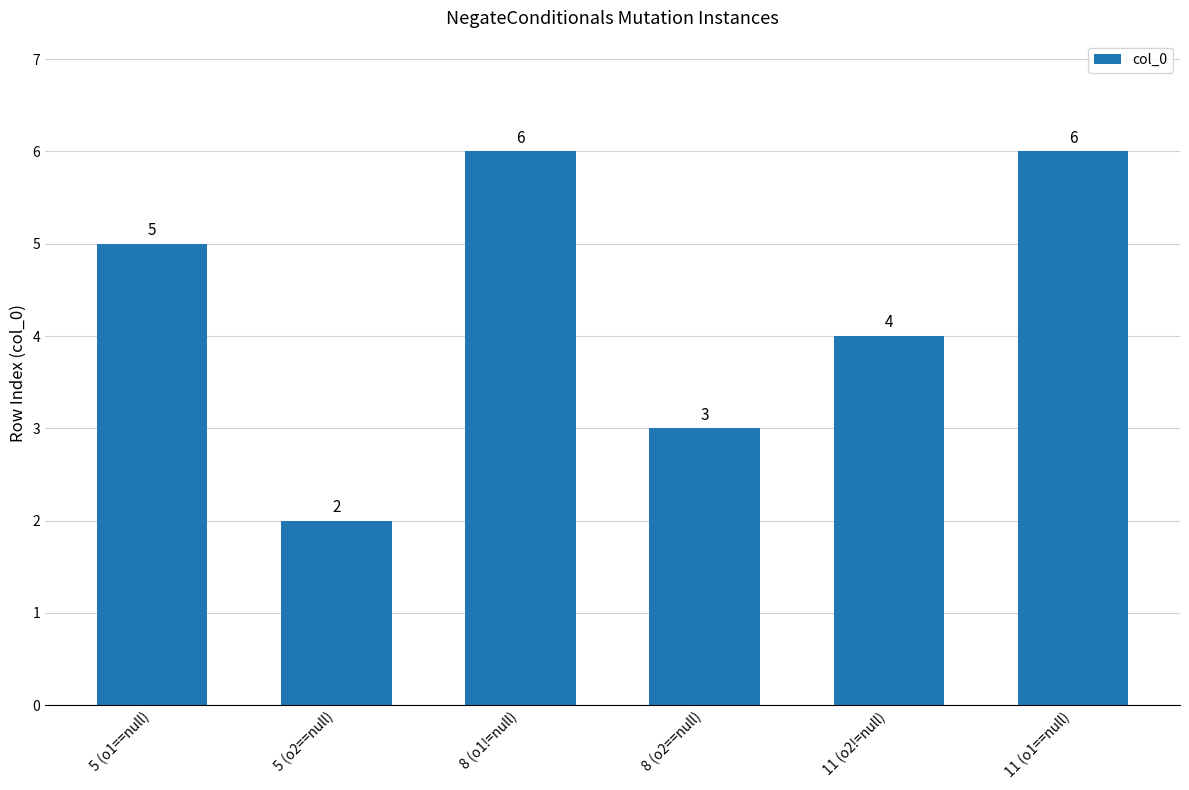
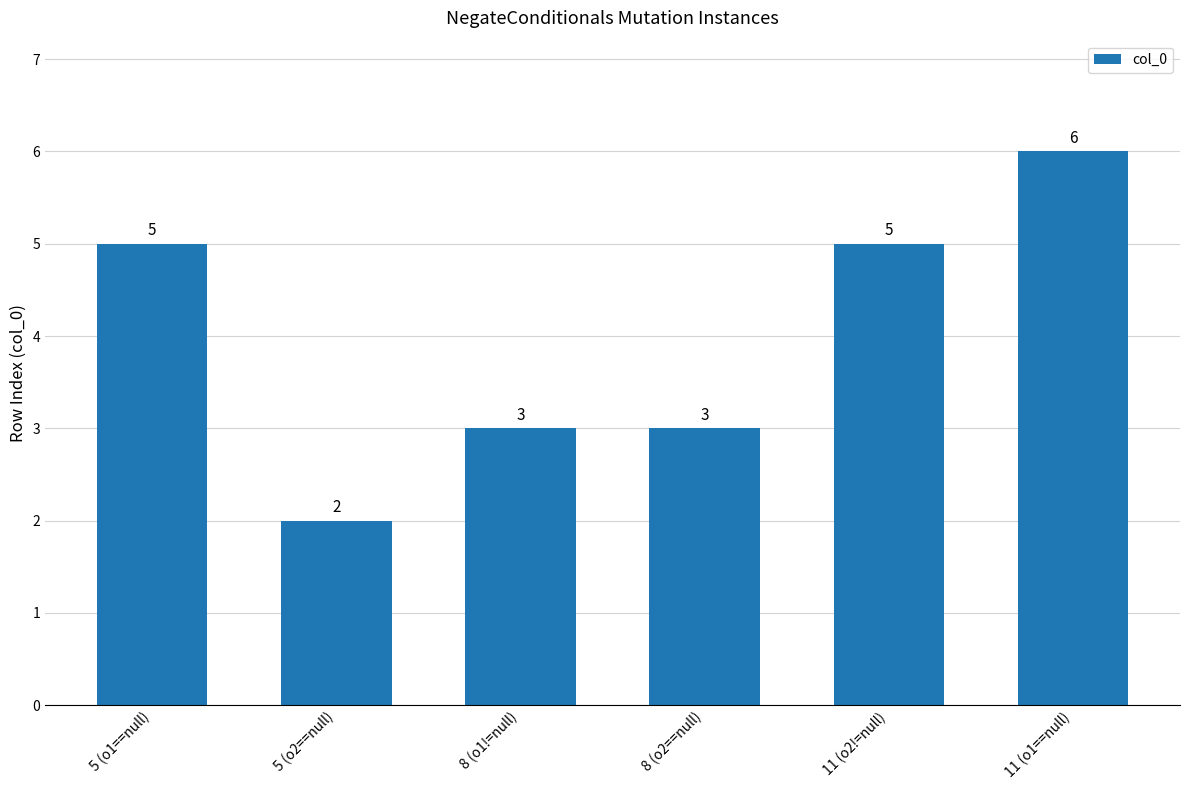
  {
    "5 (o1==null)": 5,
    "5 (o2==null)": 2,
-   "8 (o1!=null)": 6,
+   "8 (o1!=null)": 3,
    "8 (o2==null)": 3,
-   "11 (o2!=null)": 4,
+   "11 (o2!=null)": 5,
    "11 (o1==null)": 6
  }
